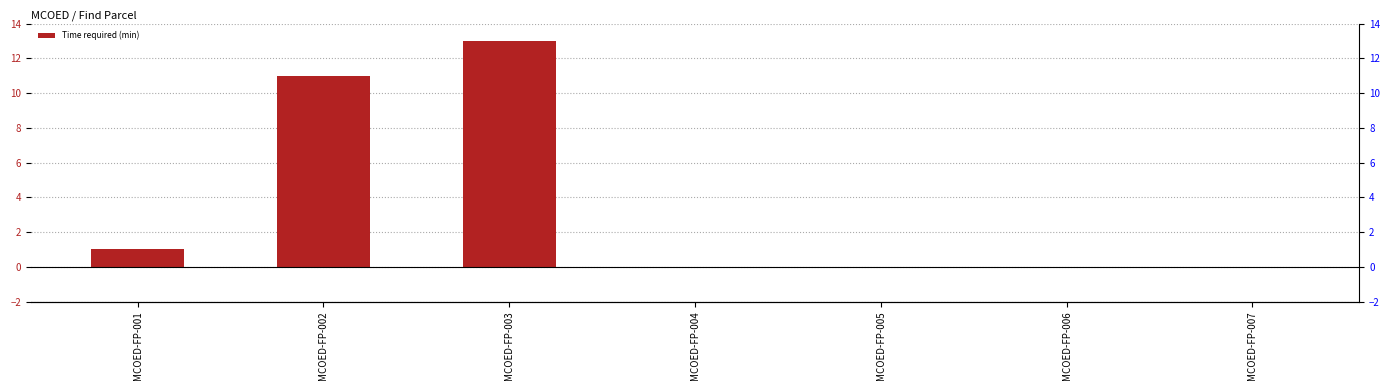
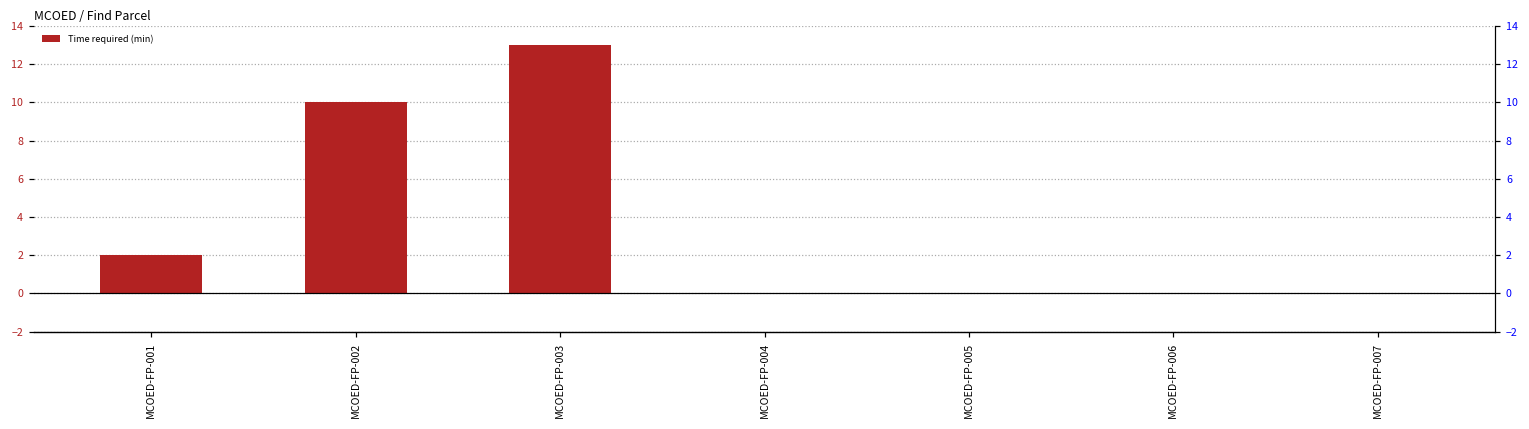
  {
-   "MCOED-FP-001": 1,
-   "MCOED-FP-002": 11,
+   "MCOED-FP-001": 2,
+   "MCOED-FP-002": 10,
    "MCOED-FP-003": 13,
    "MCOED-FP-004": 0,
    "MCOED-FP-005": 0,
    "MCOED-FP-006": 0,
    "MCOED-FP-007": 0
  }
